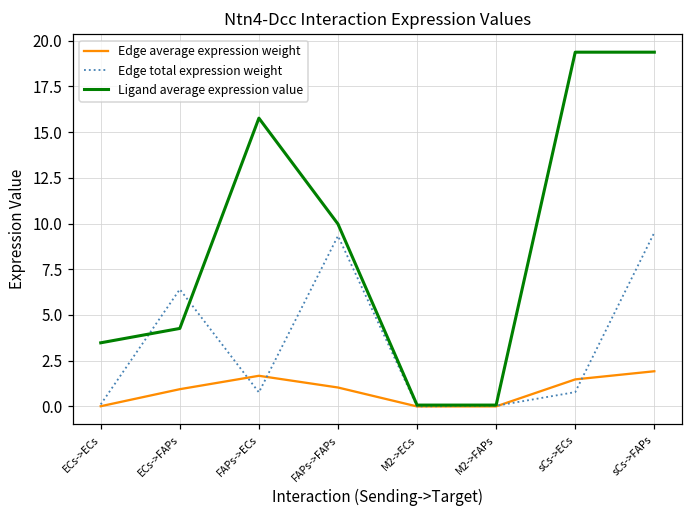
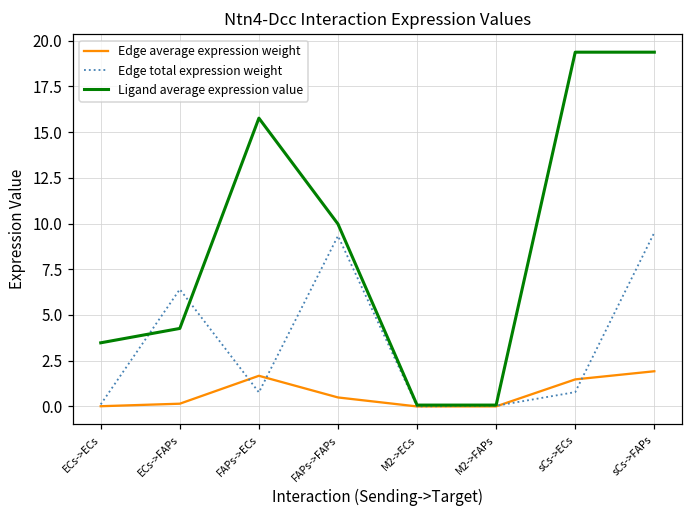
  {
    "Edge average expression weight": {
-     "ECs->FAPs": 0.9,
+     "ECs->FAPs": 0.2,
      "FAPs->ECs": 1.7,
-     "FAPs->FAPs": 1.0,
+     "FAPs->FAPs": 0.5,
      "sCs->ECs": 1.5,
      "sCs->FAPs": 1.9
    },
    "Edge total expression weight": {
      "ECs->FAPs": 6.4,
      "FAPs->ECs": 0.8,
      "FAPs->FAPs": 9.3,
      "sCs->ECs": 0.8,
      "sCs->FAPs": 9.5
    },
    "Ligand average expression value": {
      "ECs->ECs": 3.5,
      "ECs->FAPs": 4.3,
      "FAPs->ECs": 15.8,
      "FAPs->FAPs": 10.0,
      "sCs->ECs": 19.4,
      "sCs->FAPs": 19.4
    }
  }
